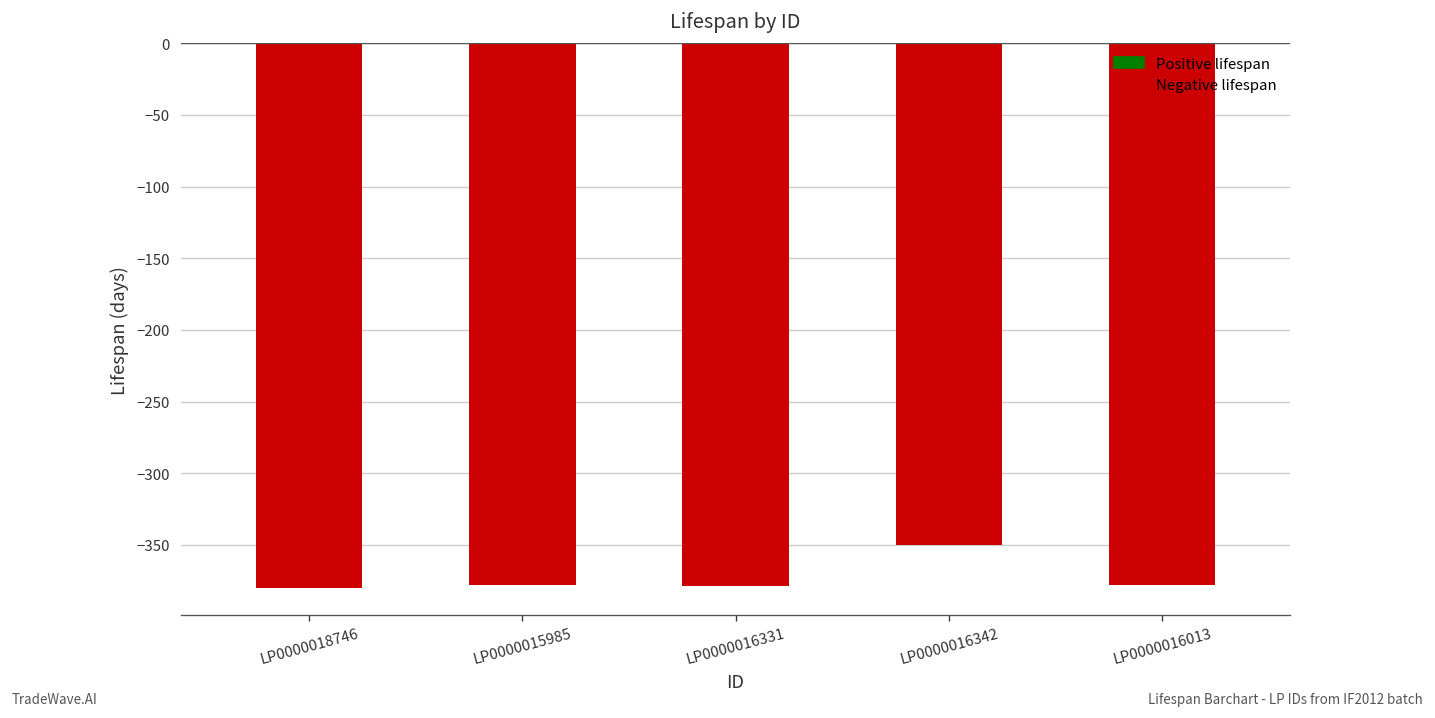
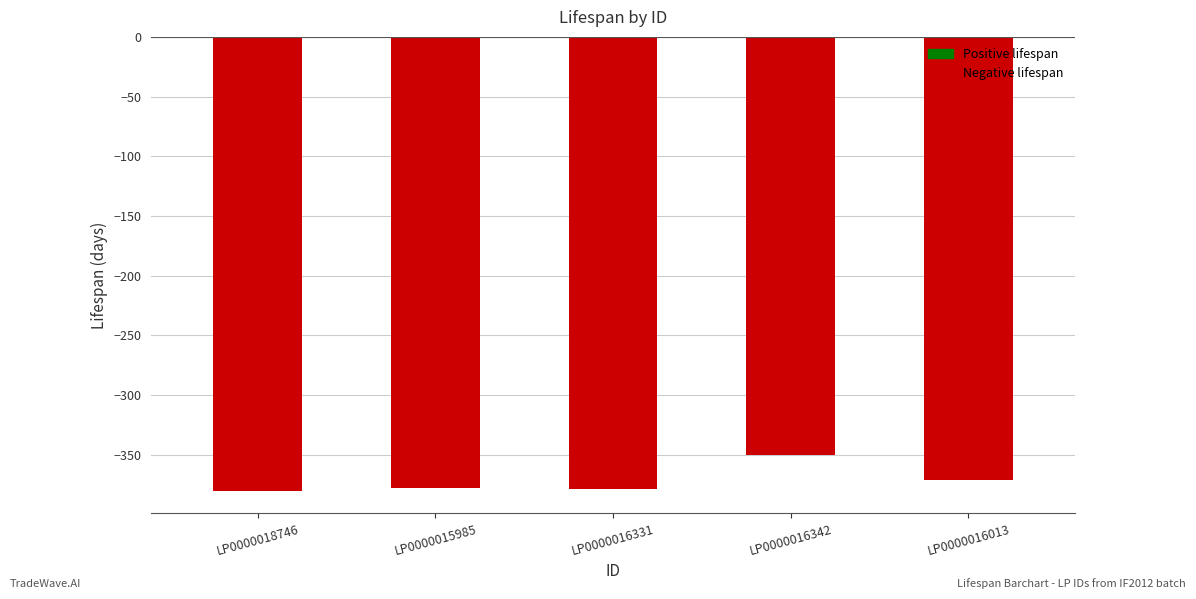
  {
    "LP0000018746": -380,
    "LP0000015985": -378,
    "LP0000016331": -379,
    "LP0000016342": -350,
-   "LP0000016013": -378
+   "LP0000016013": -371
  }
